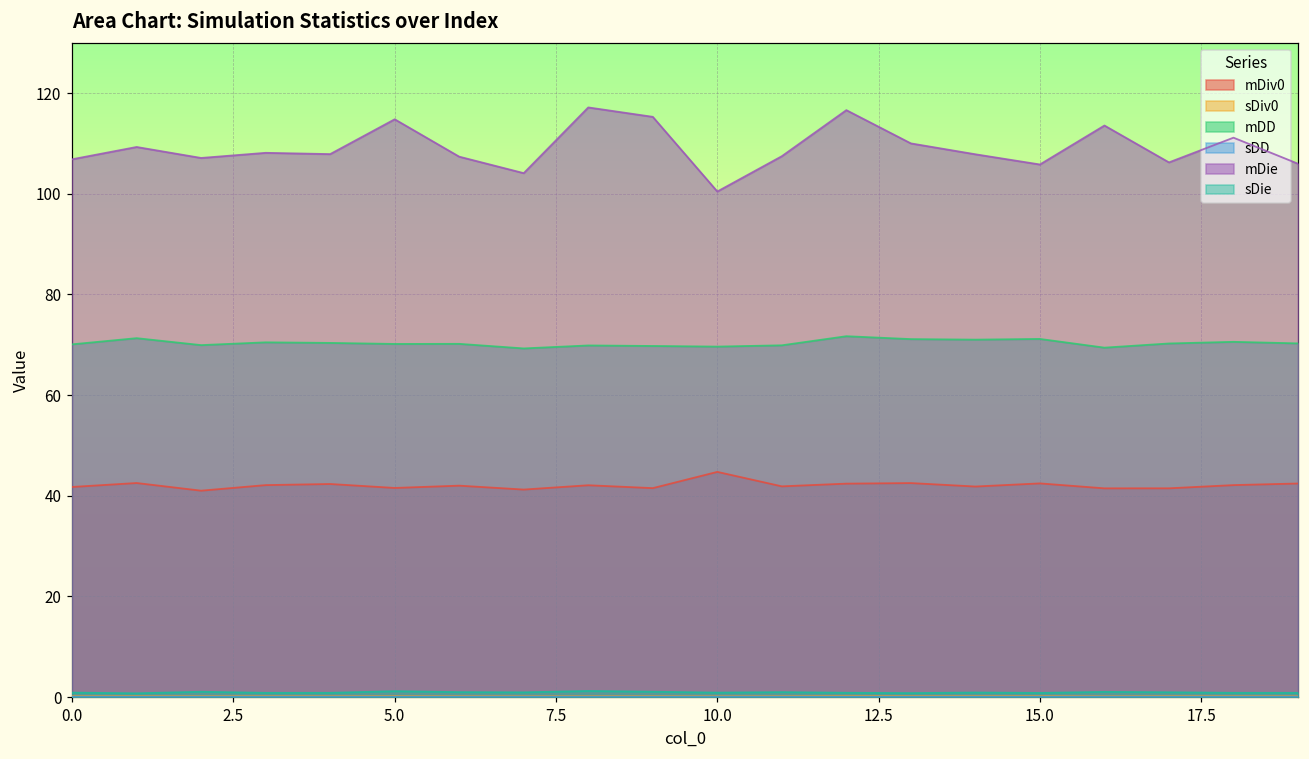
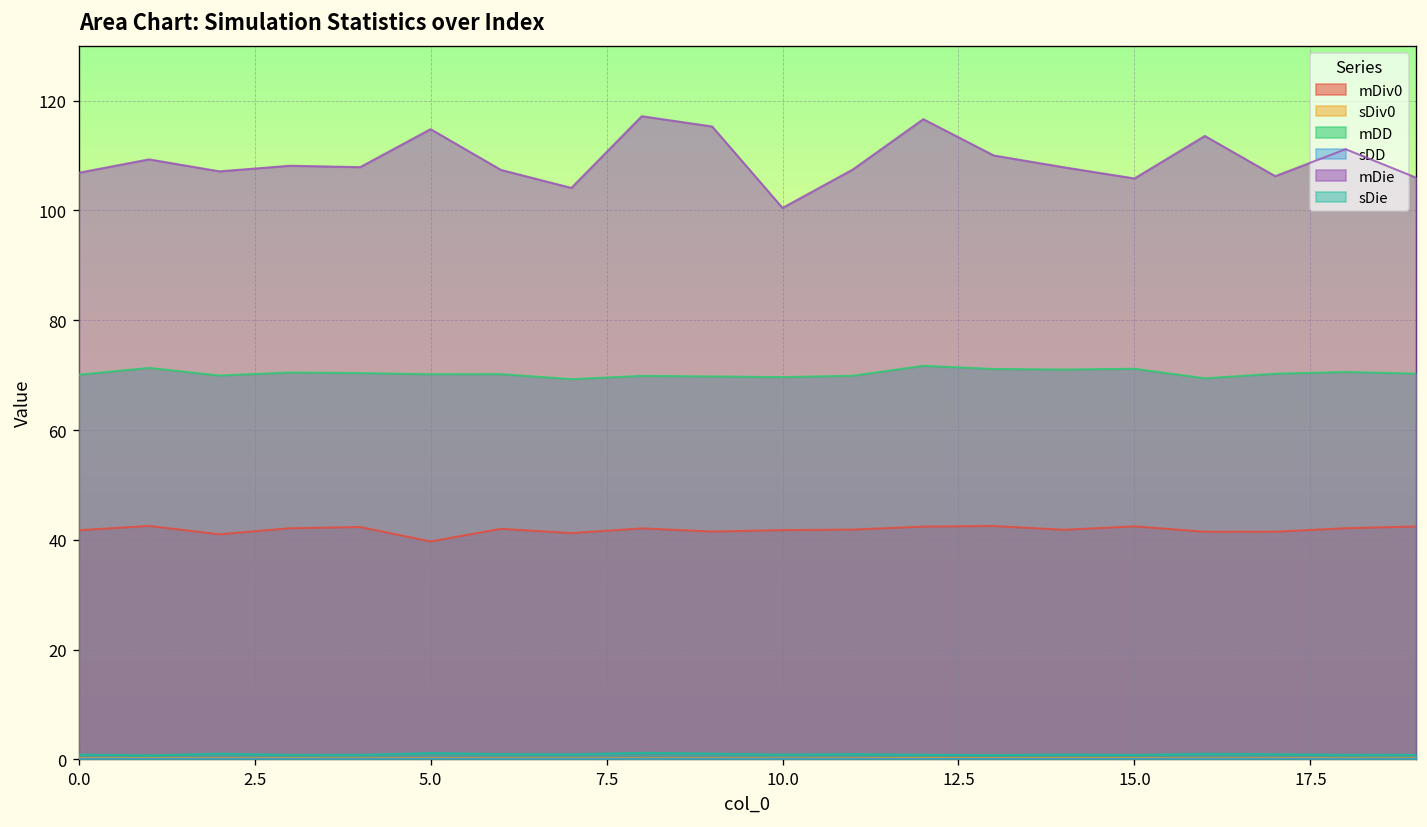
  {
    "mDiv0": {
      "0.0": 42,
-     "5.0": 42,
-     "10.0": 45,
+     "5.0": 40,
+     "10.0": 42,
      "15.0": 42
    },
    "mDie": {
      "0.0": 107,
      "5.0": 115,
      "10.0": 100,
      "15.0": 106
    }
  }
